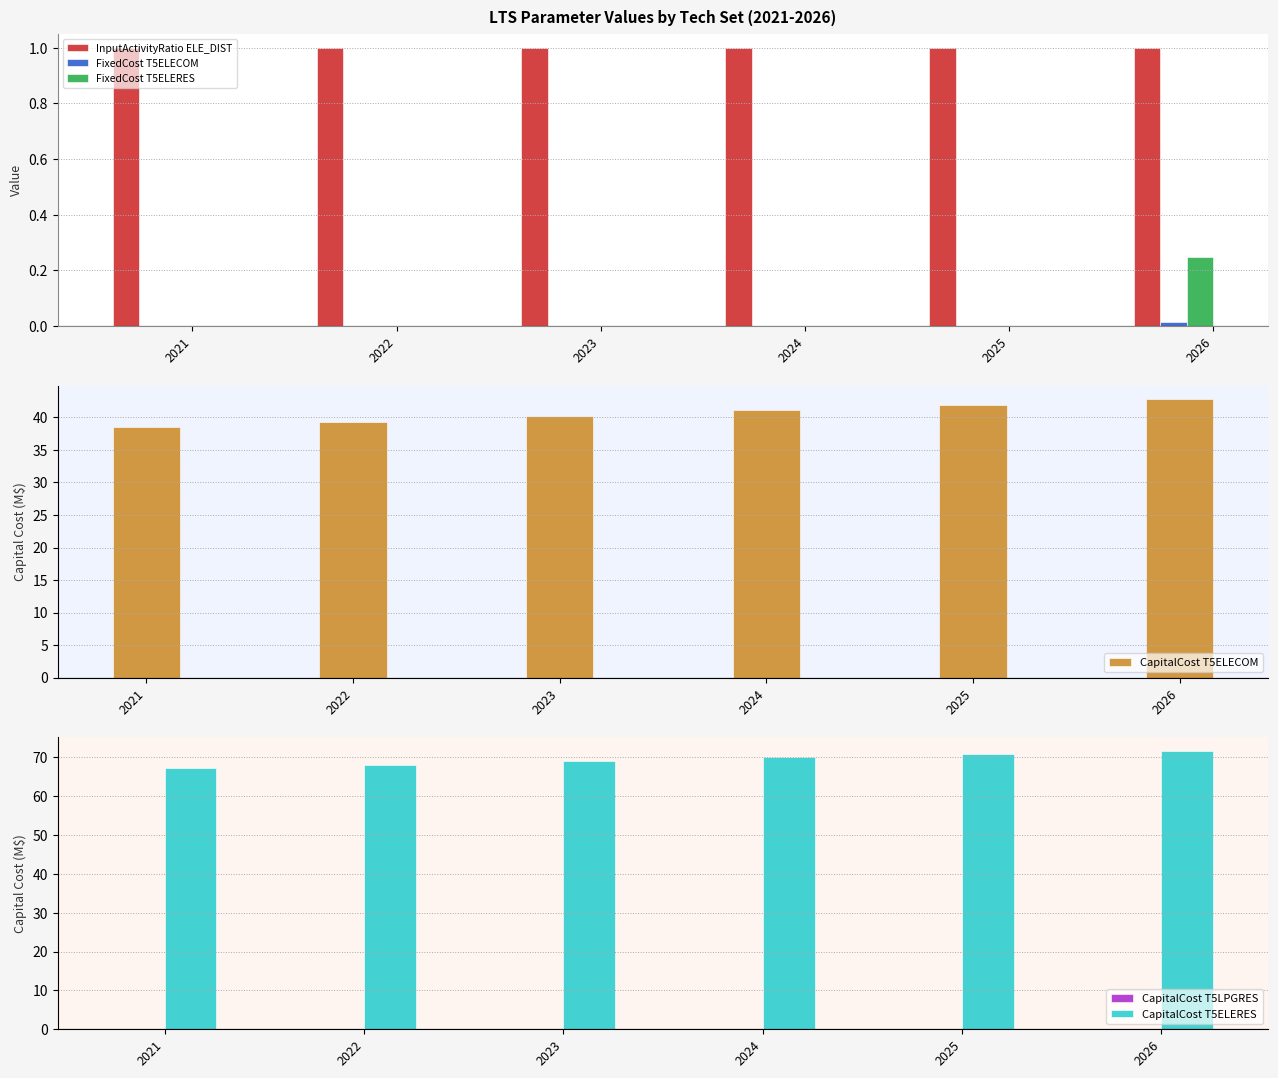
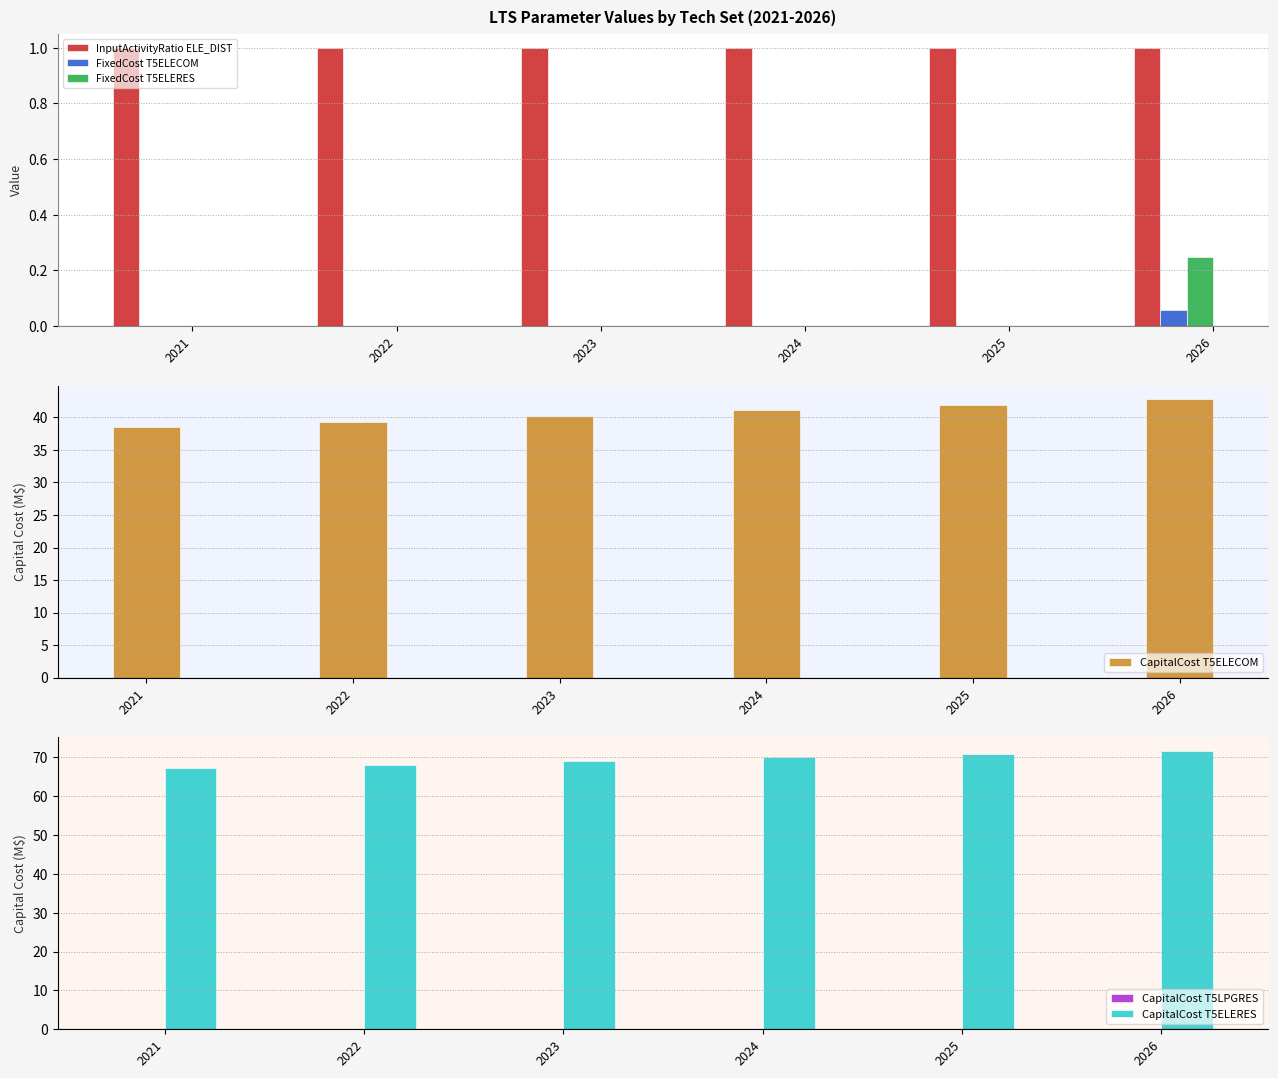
  {
    "LTS Parameter Values by Tech Set (2021-2026)": {
      "InputActivityRatio ELE_DIST": {
        "2022": 1.00,
        "2023": 1.00,
        "2024": 1.00,
        "2025": 1.00,
        "2026": 1.00
      },
      "FixedCost T5ELECOM": {
        "2021": 0.00,
        "2022": 0.00,
        "2023": 0.00,
        "2024": 0.00,
        "2025": 0.00,
-       "2026": 0.02
+       "2026": 0.06
      },
      "FixedCost T5ELERES": {
        "2021": 0.00,
        "2022": 0.00,
        "2023": 0.00,
        "2024": 0.00,
        "2025": 0.00,
        "2026": 0.25
      }
    }
  }
